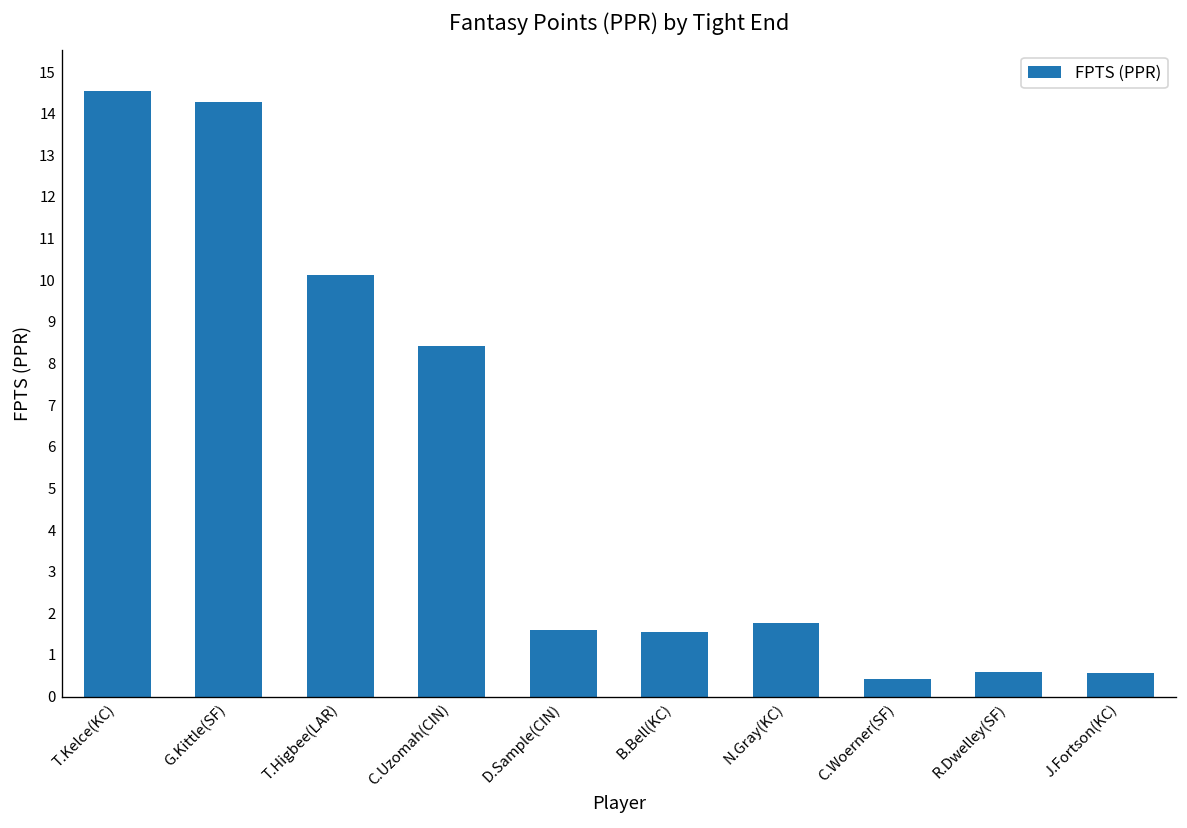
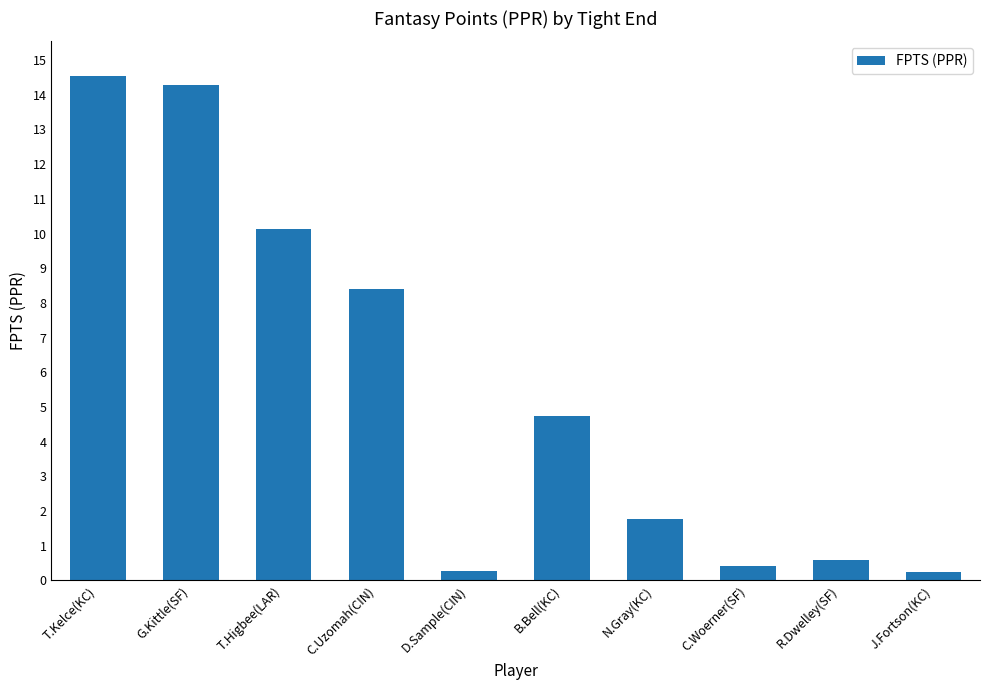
  {
    "T.Kelce(KC)": 14.5,
    "G.Kittle(SF)": 14.3,
    "T.Higbee(LAR)": 10.1,
    "C.Uzomah(CIN)": 8.4,
-   "D.Sample(CIN)": 1.6,
-   "B.Bell(KC)": 1.6,
+   "D.Sample(CIN)": 0.3,
+   "B.Bell(KC)": 4.8,
    "N.Gray(KC)": 1.8,
    "C.Woerner(SF)": 0.4,
    "R.Dwelley(SF)": 0.6,
-   "J.Fortson(KC)": 0.6
+   "J.Fortson(KC)": 0.2
  }
